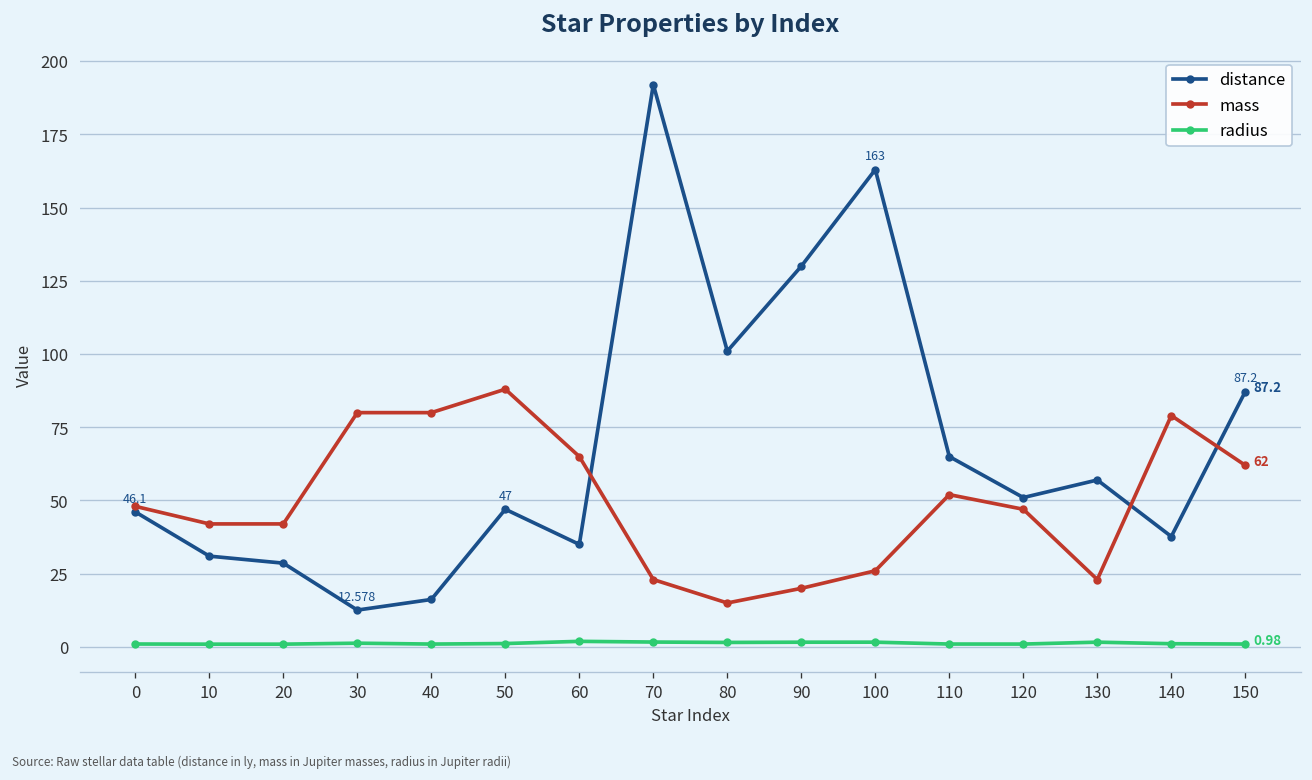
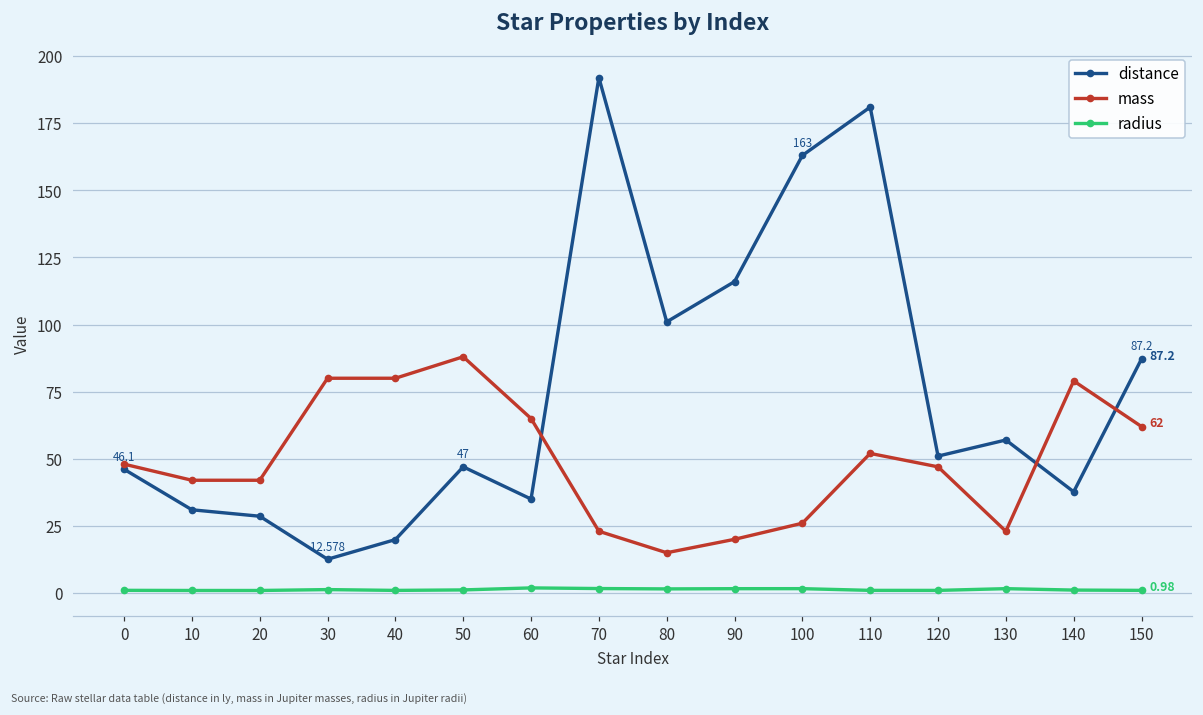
  {
    "distance": {
      "10": 31,
      "20": 29,
-     "40": 16,
+     "40": 20,
      "60": 35,
      "70": 192,
      "80": 101,
-     "90": 130,
-     "110": 65,
+     "90": 116,
+     "110": 181,
      "120": 51,
      "130": 57,
      "140": 38
    },
    "mass": {
      "150": 62
    },
    "radius": {
      "150": 0.98
    }
  }
